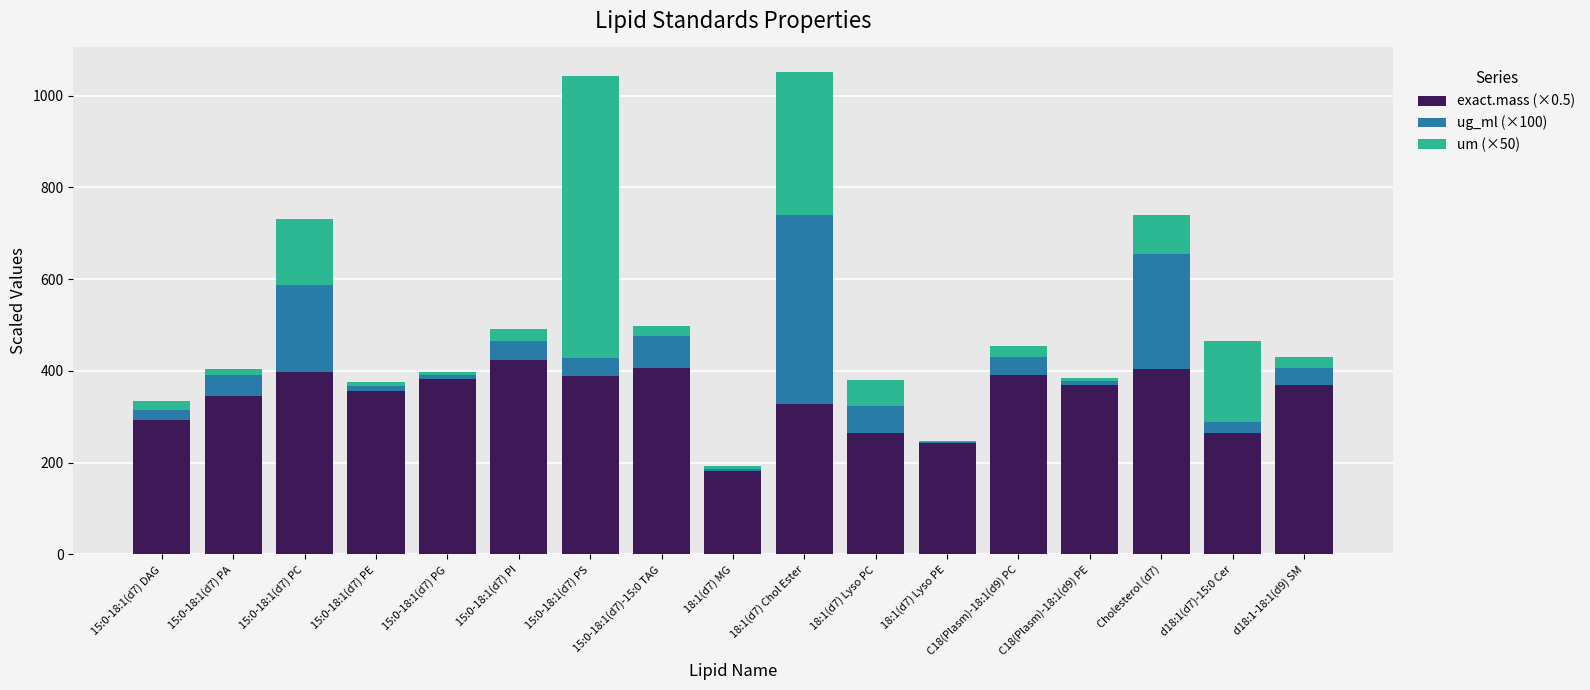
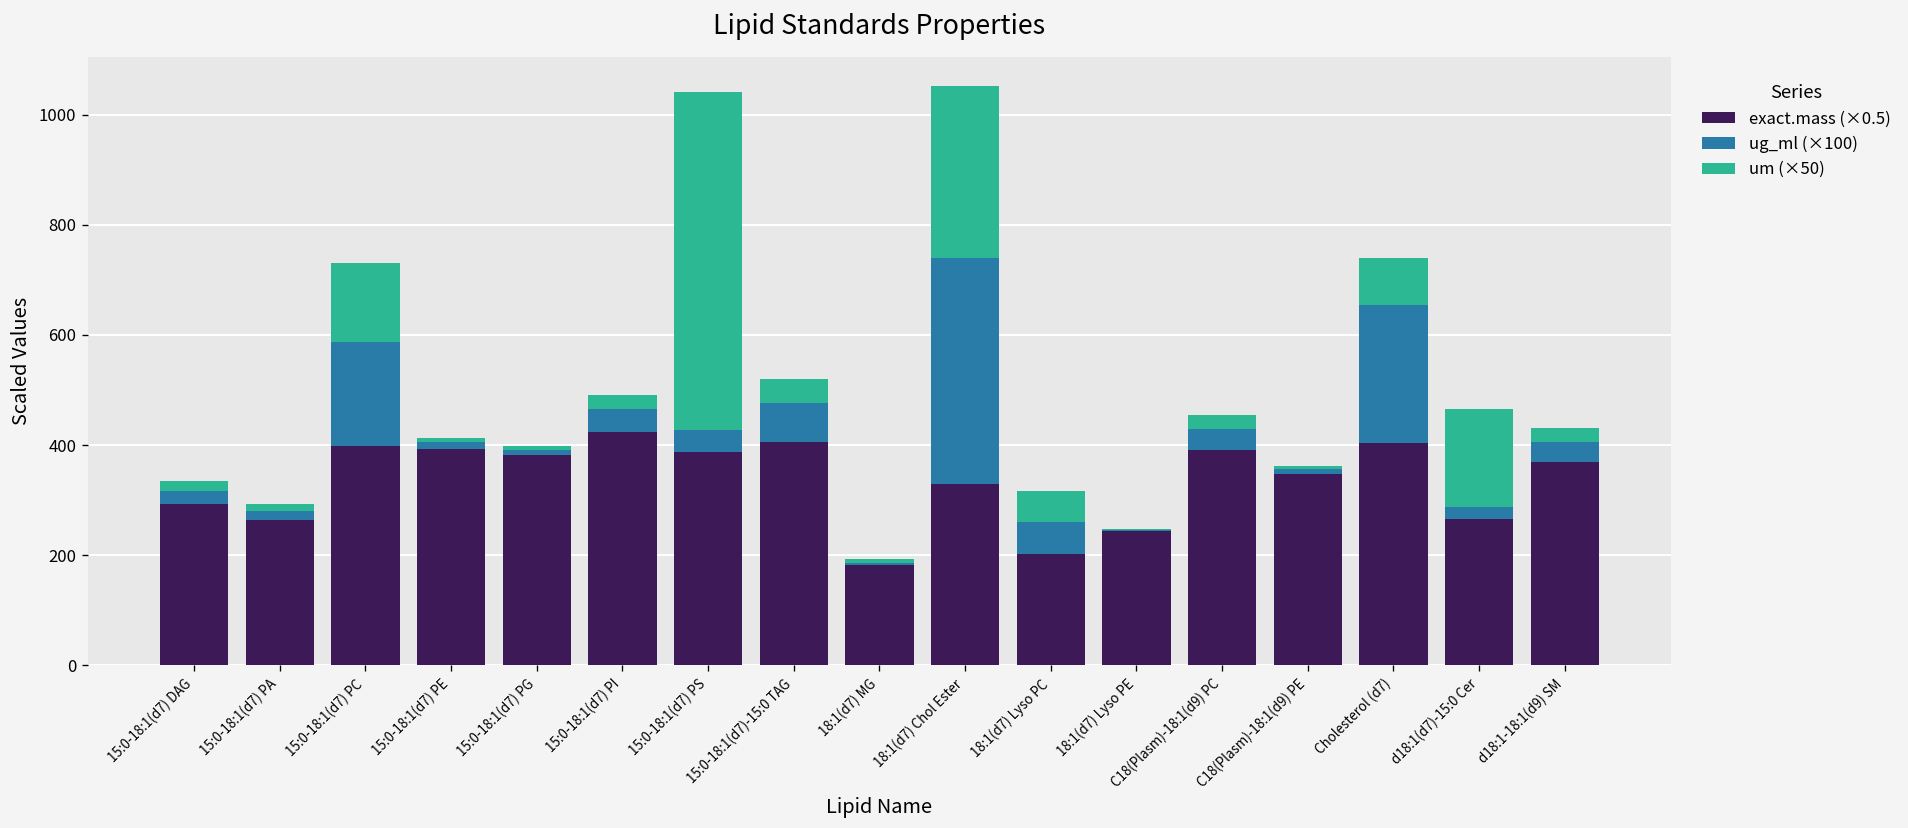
  {
    "exact.mass (×0.5)": {
      "15:0-18:1(d7) DAG": 290,
-     "15:0-18:1(d7) PA": 340,
+     "15:0-18:1(d7) PA": 260,
      "15:0-18:1(d7) PC": 400,
-     "15:0-18:1(d7) PE": 360,
+     "15:0-18:1(d7) PE": 390,
      "15:0-18:1(d7) PG": 380,
      "15:0-18:1(d7) PI": 420,
      "15:0-18:1(d7) PS": 390,
      "15:0-18:1(d7)-15:0 TAG": 410,
      "18:1(d7) MG": 180,
      "18:1(d7) Chol Ester": 330,
-     "18:1(d7) Lyso PC": 260,
+     "18:1(d7) Lyso PC": 200,
      "18:1(d7) Lyso PE": 240,
      "C18(Plasm)-18:1(d9) PC": 390,
-     "C18(Plasm)-18:1(d9) PE": 370,
+     "C18(Plasm)-18:1(d9) PE": 350,
      "Cholesterol (d7)": 400,
      "d18:1(d7)-15:0 Cer": 270,
      "d18:1-18:1(d9) SM": 370
    },
    "ug_ml (×100)": {
      "15:0-18:1(d7) DAG": 20,
-     "15:0-18:1(d7) PA": 50,
+     "15:0-18:1(d7) PA": 20,
      "15:0-18:1(d7) PC": 190,
      "15:0-18:1(d7) PE": 10,
      "15:0-18:1(d7) PG": 10,
      "15:0-18:1(d7) PI": 40,
      "15:0-18:1(d7) PS": 40,
      "15:0-18:1(d7)-15:0 TAG": 70,
      "18:1(d7) Chol Ester": 410,
      "18:1(d7) Lyso PC": 60,
      "C18(Plasm)-18:1(d9) PC": 40,
      "C18(Plasm)-18:1(d9) PE": 10,
      "Cholesterol (d7)": 250,
      "d18:1(d7)-15:0 Cer": 20,
      "d18:1-18:1(d9) SM": 40
    },
    "um (×50)": {
      "15:0-18:1(d7) DAG": 20,
      "15:0-18:1(d7) PA": 10,
      "15:0-18:1(d7) PC": 150,
      "15:0-18:1(d7) PE": 10,
      "15:0-18:1(d7) PG": 10,
      "15:0-18:1(d7) PI": 30,
      "15:0-18:1(d7) PS": 620,
-     "15:0-18:1(d7)-15:0 TAG": 20,
+     "15:0-18:1(d7)-15:0 TAG": 40,
      "18:1(d7) MG": 10,
      "18:1(d7) Chol Ester": 310,
      "18:1(d7) Lyso PC": 60,
      "C18(Plasm)-18:1(d9) PC": 30,
      "C18(Plasm)-18:1(d9) PE": 10,
      "Cholesterol (d7)": 90,
      "d18:1(d7)-15:0 Cer": 180,
      "d18:1-18:1(d9) SM": 30
    }
  }
